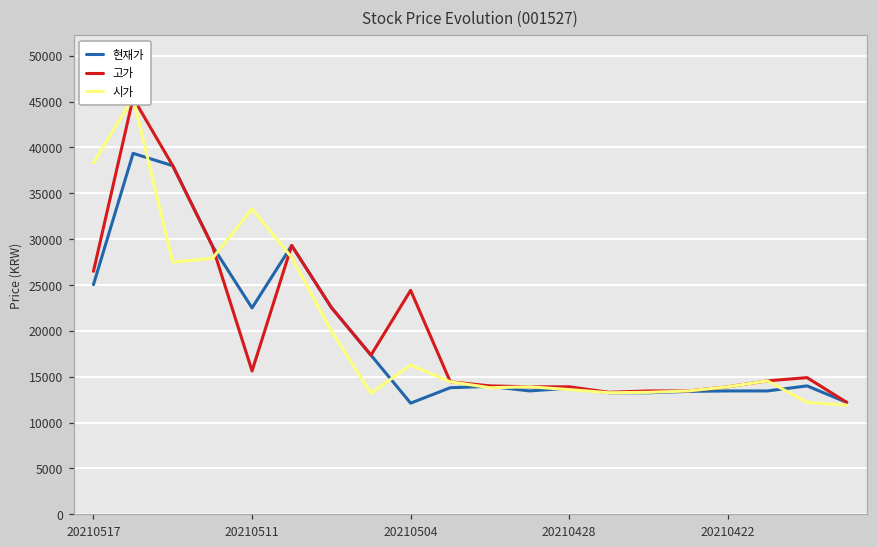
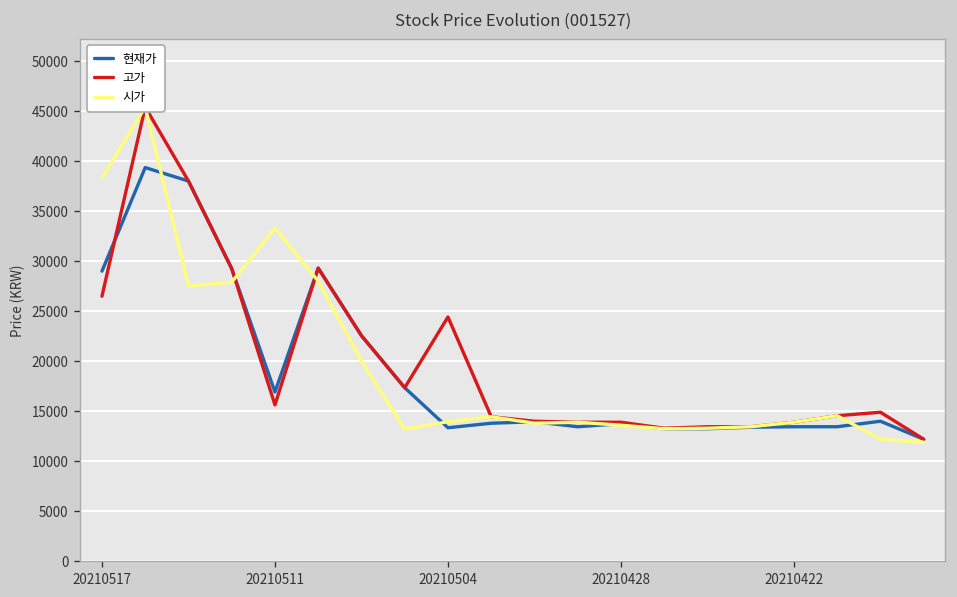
  {
    "현재가": {
-     "20210517": 25000,
-     "20210511": 23000,
-     "20210504": 12000,
+     "20210517": 29000,
+     "20210511": 17000,
+     "20210504": 13000,
      "20210422": 13000
    },
    "고가": {
      "20210517": 26000,
      "20210511": 16000,
      "20210504": 24000
    },
    "시가": {
      "20210517": 38000,
      "20210511": 33000,
-     "20210504": 16000
+     "20210504": 14000
    }
  }
